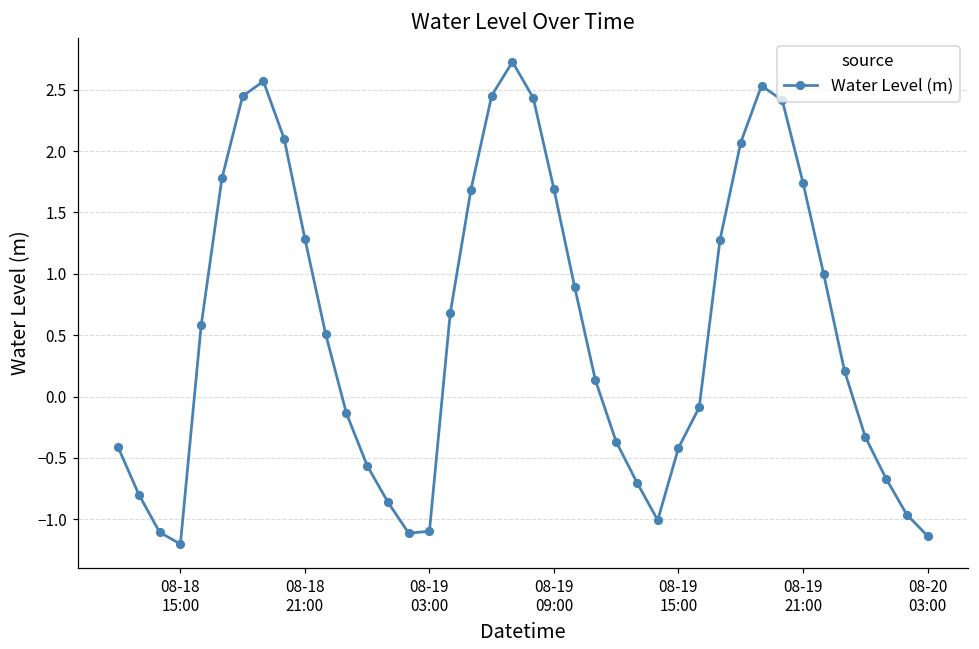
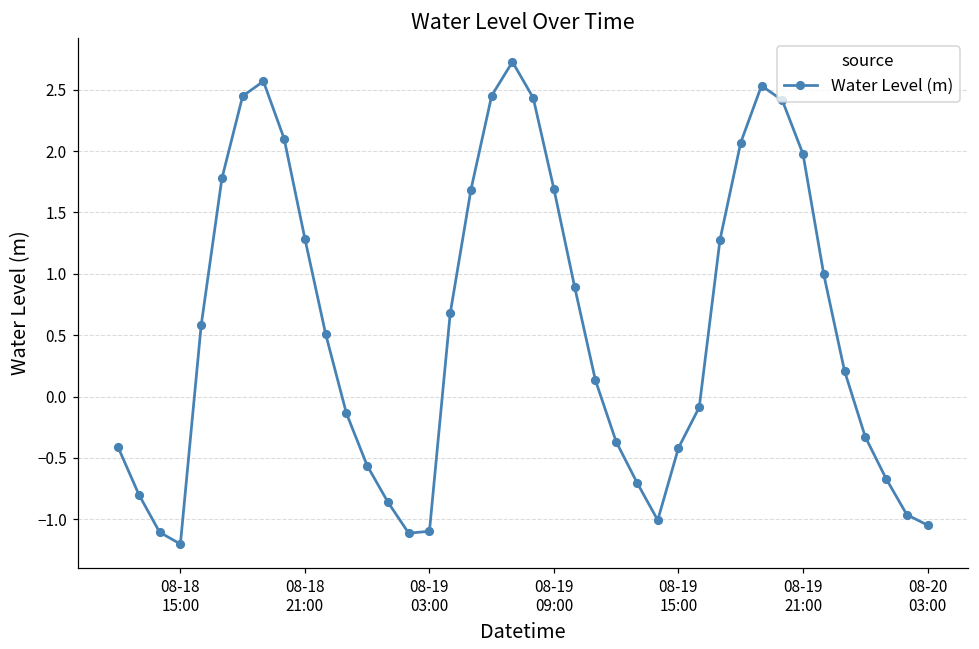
  {
    "08-18 15:00": -1.20,
    "08-18 21:00": 1.29,
    "08-19 03:00": -1.10,
    "08-19 09:00": 1.69,
    "08-19 15:00": -0.42,
-   "08-19 21:00": 1.74,
-   "08-20 03:00": -1.14
+   "08-19 21:00": 1.98,
+   "08-20 03:00": -1.05
  }
